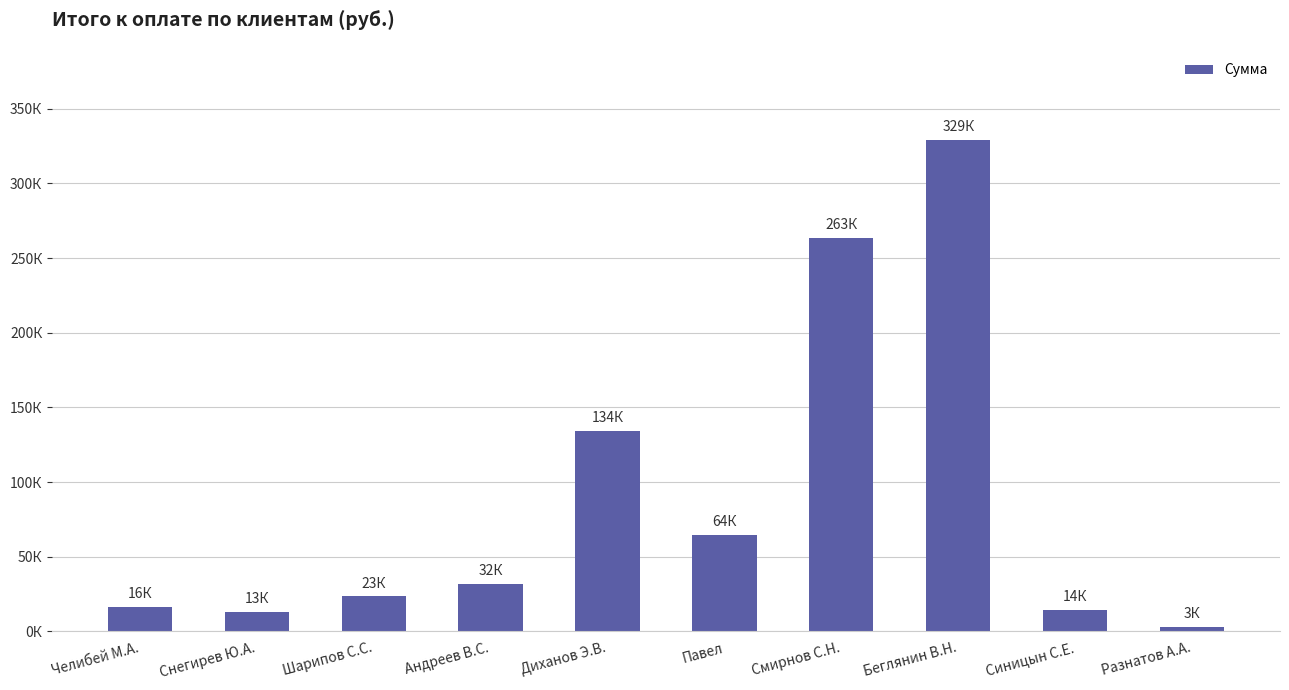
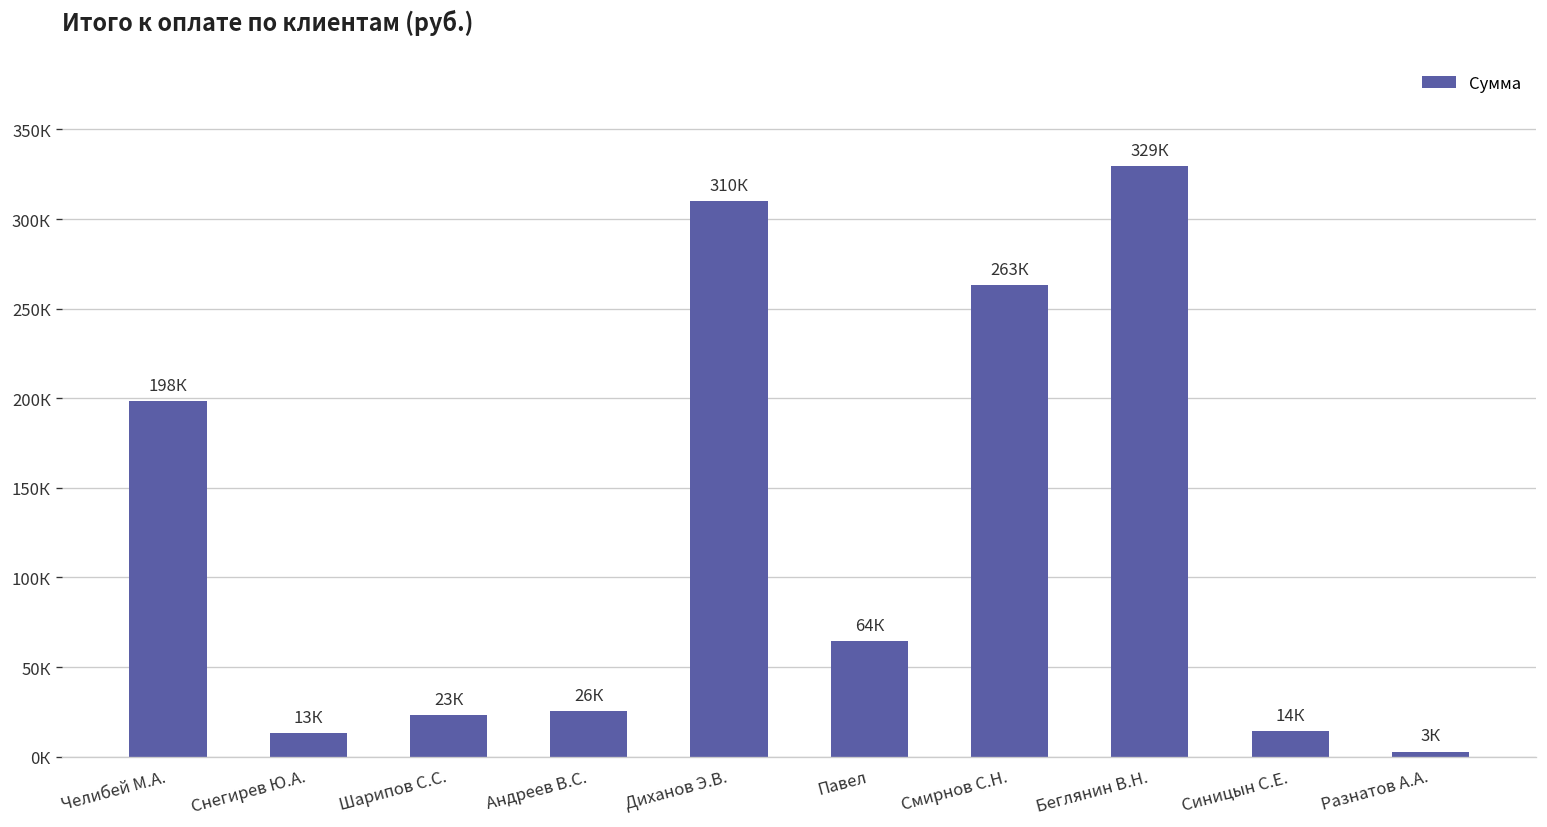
  {
-   "Челибей М.А.": "16К",
-   "Андреев В.С.": "32К",
-   "Диханов Э.В.": "134К"
+   "Челибей М.А.": "198К",
+   "Андреев В.С.": "26К",
+   "Диханов Э.В.": "310К"
  }
